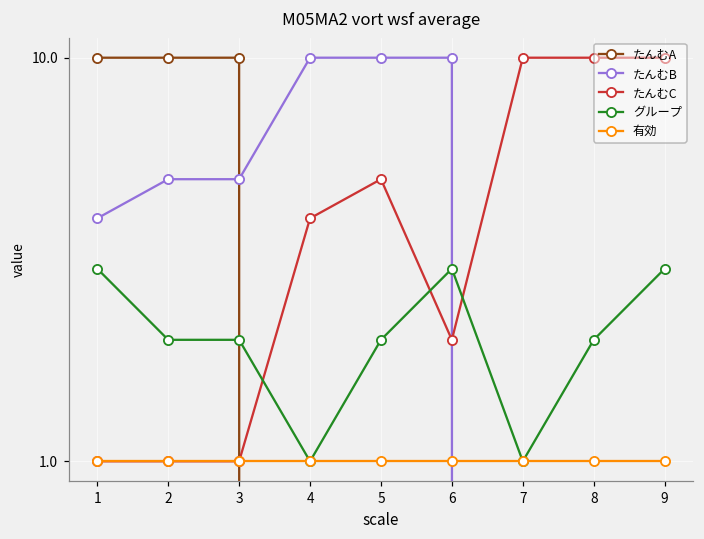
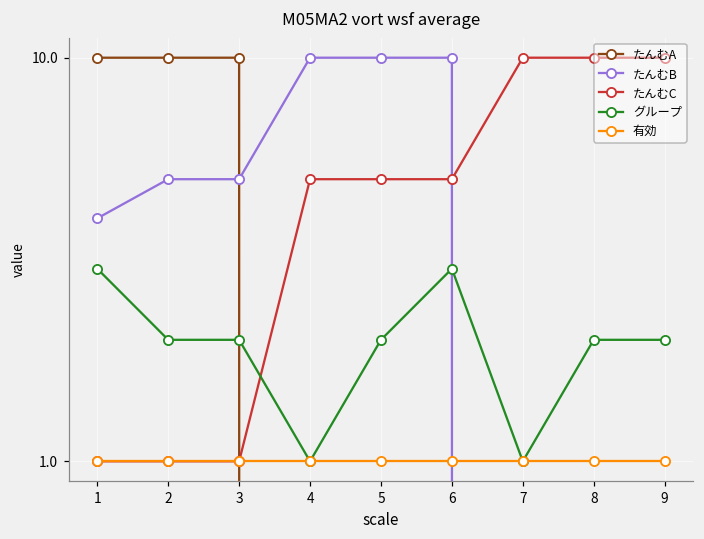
  {
    "たんむA": {
      "1": 10,
      "2": 10,
      "3": 10
    },
    "たんむB": {
      "1": 4,
      "2": 5,
      "3": 5,
      "4": 10,
      "5": 10,
      "6": 10
    },
    "たんむC": {
-     "4": 4,
+     "4": 5,
      "5": 5,
-     "6": 2,
+     "6": 5,
      "7": 10,
      "8": 10
    },
    "グループ": {
      "1": 3,
      "2": 2,
      "3": 2,
      "5": 2,
      "6": 3,
      "8": 2,
-     "9": 3
+     "9": 2
    },
    "有効": {
      "5": 1,
      "6": 1,
      "8": 1,
      "9": 1
    }
  }
